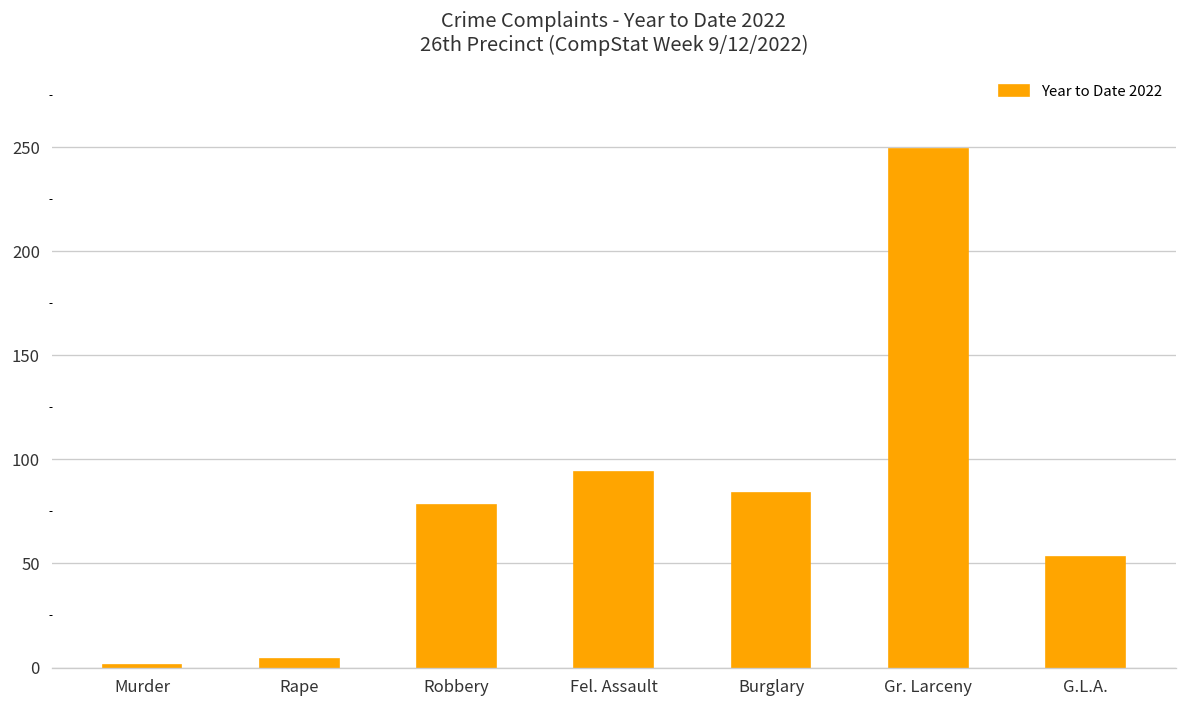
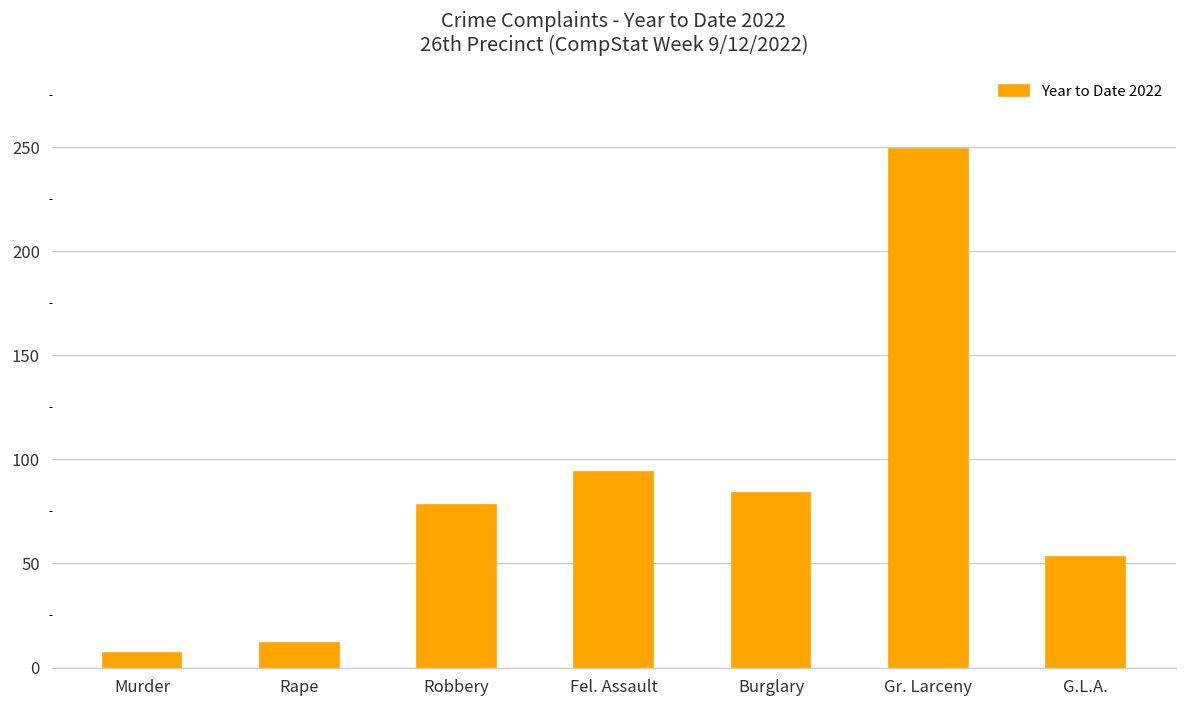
  {
-   "Murder": 1,
-   "Rape": 4,
+   "Murder": 7,
+   "Rape": 12,
    "Robbery": 78,
    "Fel. Assault": 94,
    "Burglary": 84,
    "Gr. Larceny": 249,
    "G.L.A.": 53
  }
